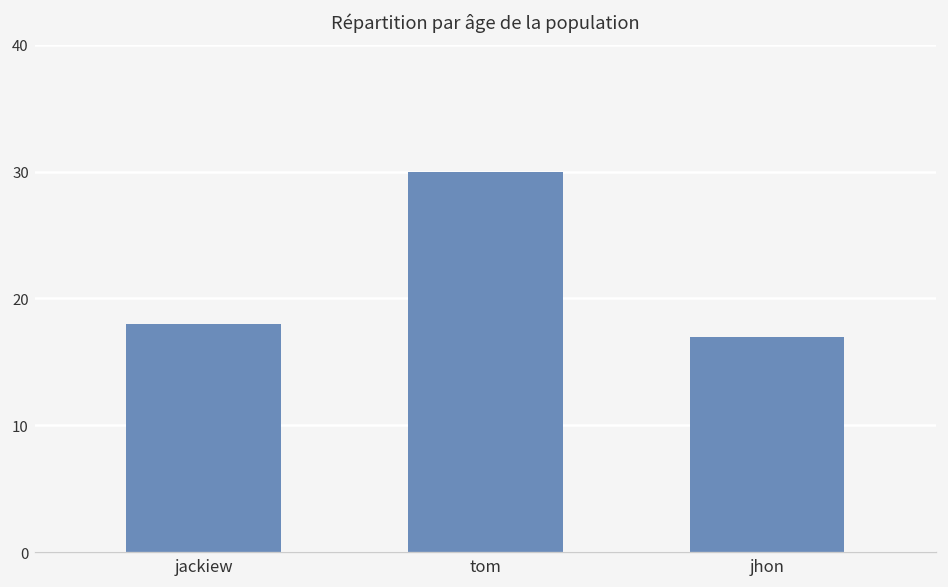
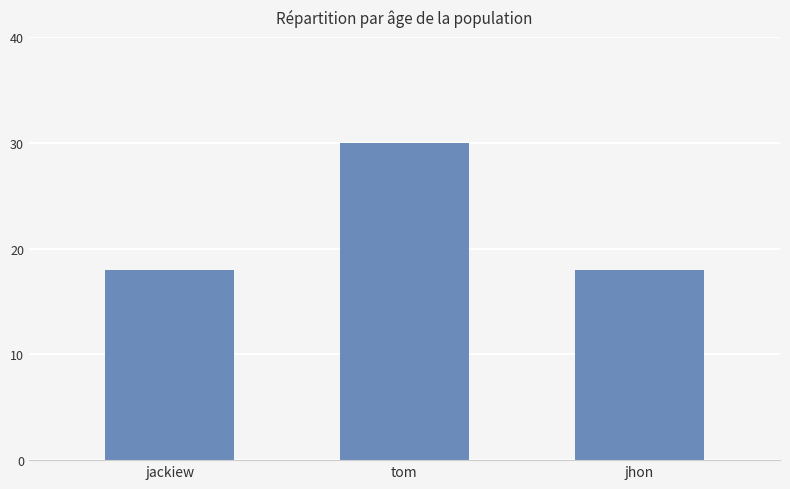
  {
    "jackiew": 18,
    "tom": 30,
-   "jhon": 17
+   "jhon": 18
  }
